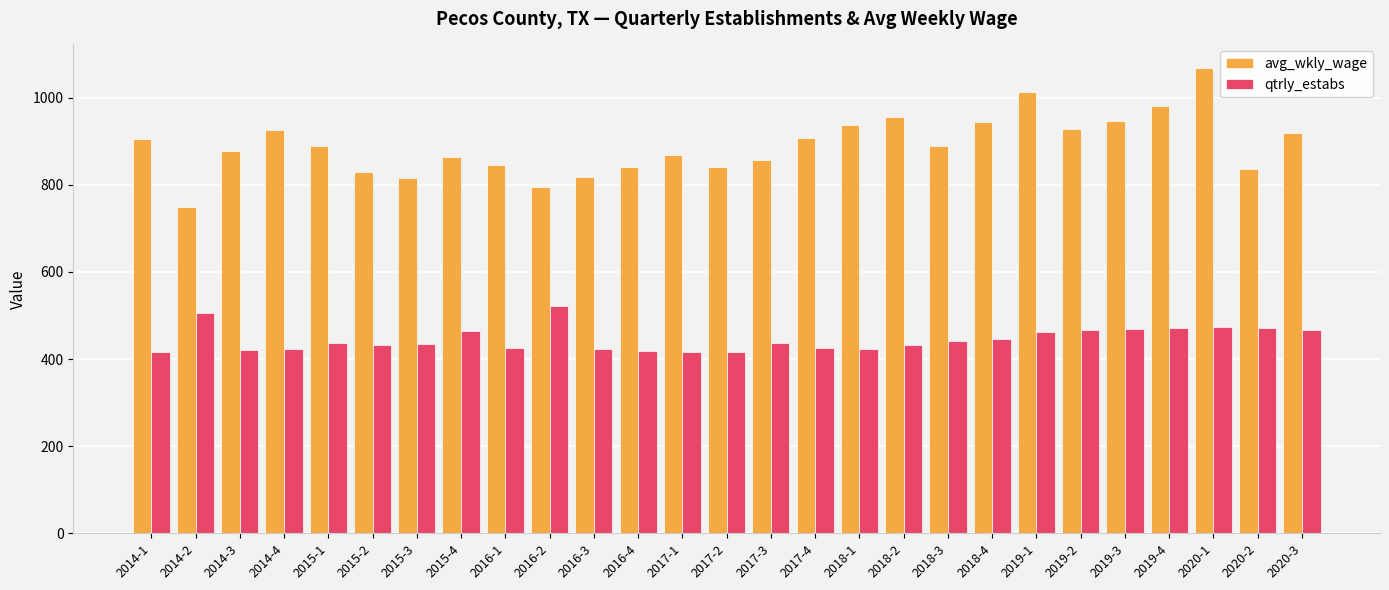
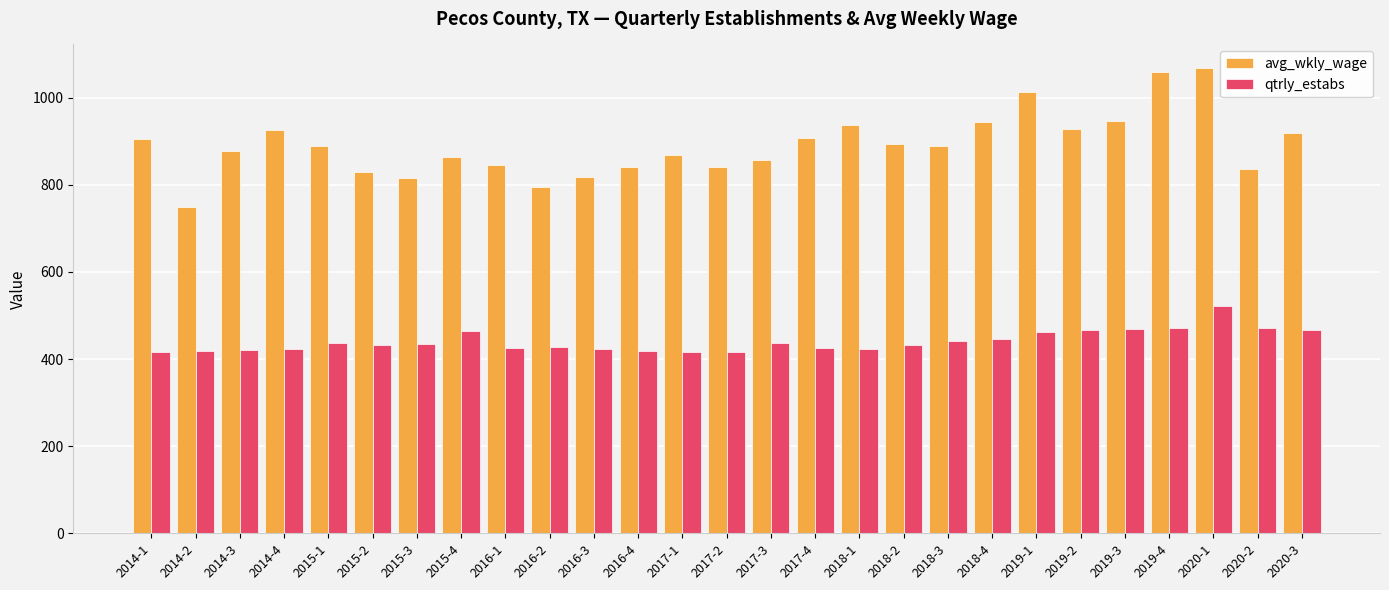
  {
    "avg_wkly_wage": {
      "2014-1": 910,
      "2014-2": 750,
      "2014-3": 880,
      "2014-4": 930,
      "2015-1": 890,
      "2015-2": 830,
      "2015-3": 820,
      "2015-4": 860,
      "2016-1": 850,
      "2016-2": 800,
      "2016-3": 820,
      "2016-4": 840,
      "2017-1": 870,
      "2017-2": 840,
      "2017-3": 860,
      "2017-4": 910,
      "2018-1": 940,
-     "2018-2": 960,
+     "2018-2": 890,
      "2018-3": 890,
      "2018-4": 940,
      "2019-1": 1010,
      "2019-2": 930,
      "2019-3": 950,
-     "2019-4": 980,
+     "2019-4": 1060,
      "2020-1": 1070,
      "2020-2": 840,
      "2020-3": 920
    },
    "qtrly_estabs": {
      "2014-1": 420,
-     "2014-2": 510,
+     "2014-2": 420,
      "2014-3": 420,
      "2014-4": 420,
      "2015-1": 440,
      "2015-2": 430,
      "2015-3": 430,
      "2015-4": 460,
      "2016-1": 430,
-     "2016-2": 520,
+     "2016-2": 430,
      "2016-3": 420,
      "2016-4": 420,
      "2017-1": 420,
      "2017-2": 420,
      "2017-3": 440,
      "2017-4": 430,
      "2018-1": 420,
      "2018-2": 430,
      "2018-3": 440,
      "2018-4": 450,
      "2019-1": 460,
      "2019-2": 470,
      "2019-3": 470,
      "2019-4": 470,
-     "2020-1": 470,
+     "2020-1": 520,
      "2020-2": 470,
      "2020-3": 470
    }
  }
